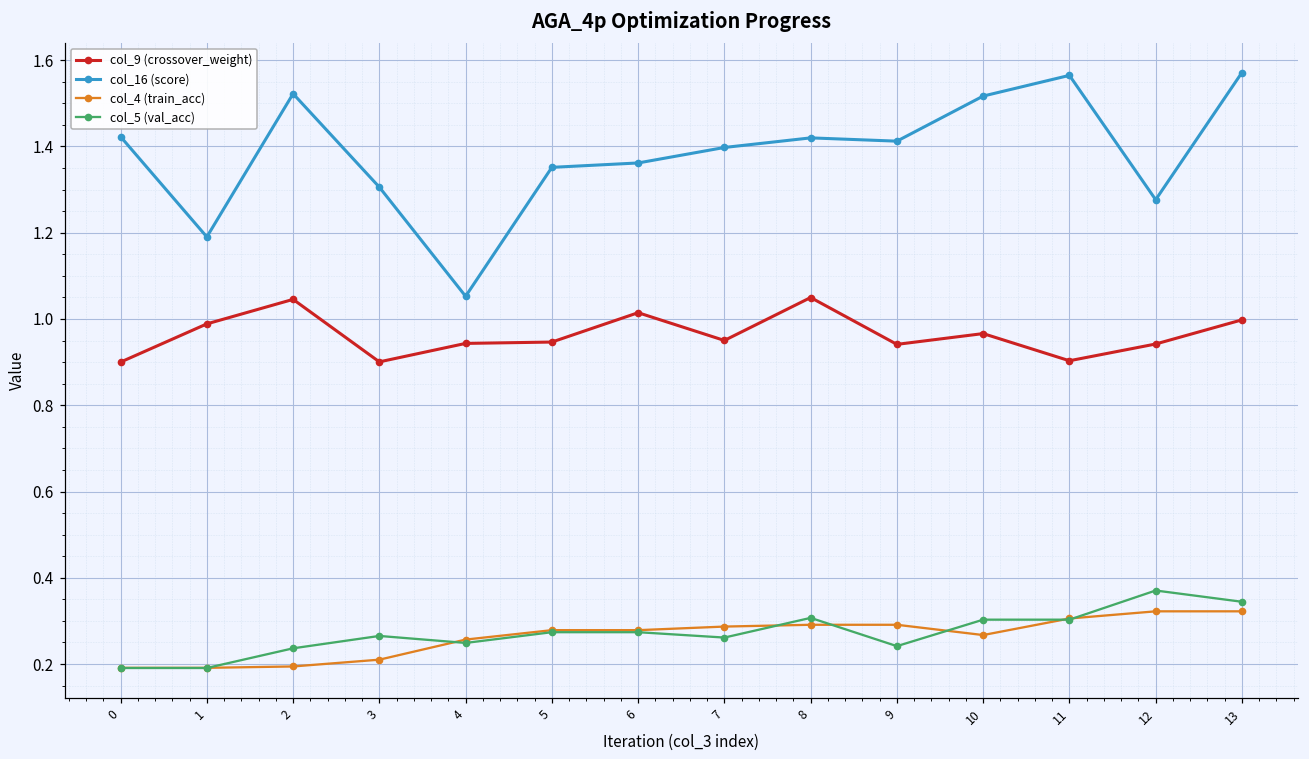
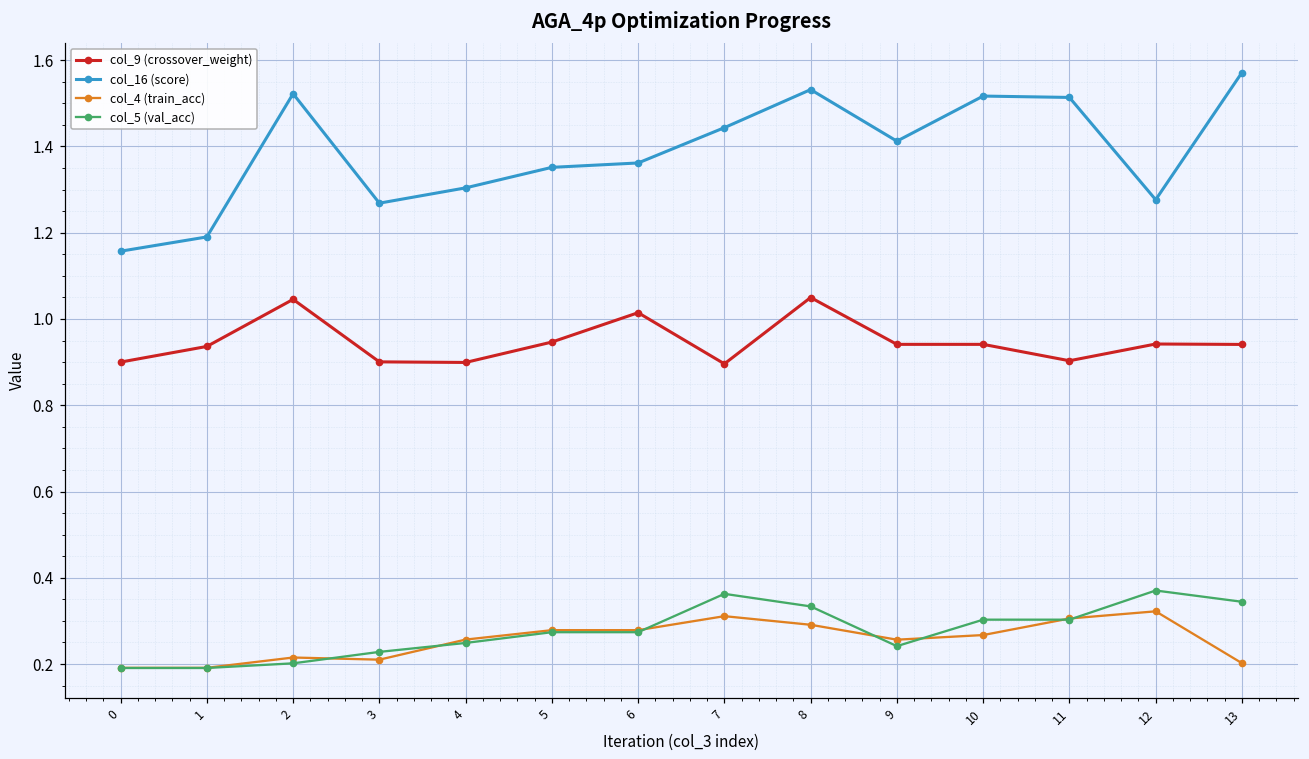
  {
    "col_9 (crossover_weight)": {
      "0": 0.90,
-     "1": 0.99,
+     "1": 0.94,
      "2": 1.05,
      "3": 0.90,
-     "4": 0.94,
+     "4": 0.90,
      "5": 0.95,
      "6": 1.01,
-     "7": 0.95,
+     "7": 0.90,
      "8": 1.05,
      "9": 0.94,
-     "10": 0.97,
+     "10": 0.94,
      "11": 0.90,
      "12": 0.94,
-     "13": 1.00
+     "13": 0.94
    },
    "col_16 (score)": {
-     "0": 1.42,
+     "0": 1.16,
      "1": 1.19,
      "2": 1.52,
-     "3": 1.31,
-     "4": 1.05,
+     "3": 1.27,
+     "4": 1.30,
      "5": 1.35,
      "6": 1.36,
-     "7": 1.40,
-     "8": 1.42,
+     "7": 1.44,
+     "8": 1.53,
      "9": 1.41,
      "10": 1.52,
-     "11": 1.56,
+     "11": 1.51,
      "12": 1.28,
      "13": 1.57
    },
    "col_4 (train_acc)": {
-     "2": 0.19,
+     "2": 0.22,
      "3": 0.21,
      "4": 0.26,
-     "7": 0.29,
+     "7": 0.31,
      "8": 0.29,
-     "9": 0.29,
+     "9": 0.26,
      "10": 0.27,
      "12": 0.32,
-     "13": 0.32
+     "13": 0.20
    },
    "col_5 (val_acc)": {
-     "2": 0.24,
-     "3": 0.27,
+     "2": 0.20,
+     "3": 0.23,
      "4": 0.25,
-     "7": 0.26,
-     "8": 0.31,
+     "7": 0.36,
+     "8": 0.33,
      "9": 0.24,
      "10": 0.30,
      "12": 0.37,
      "13": 0.34
    }
  }
